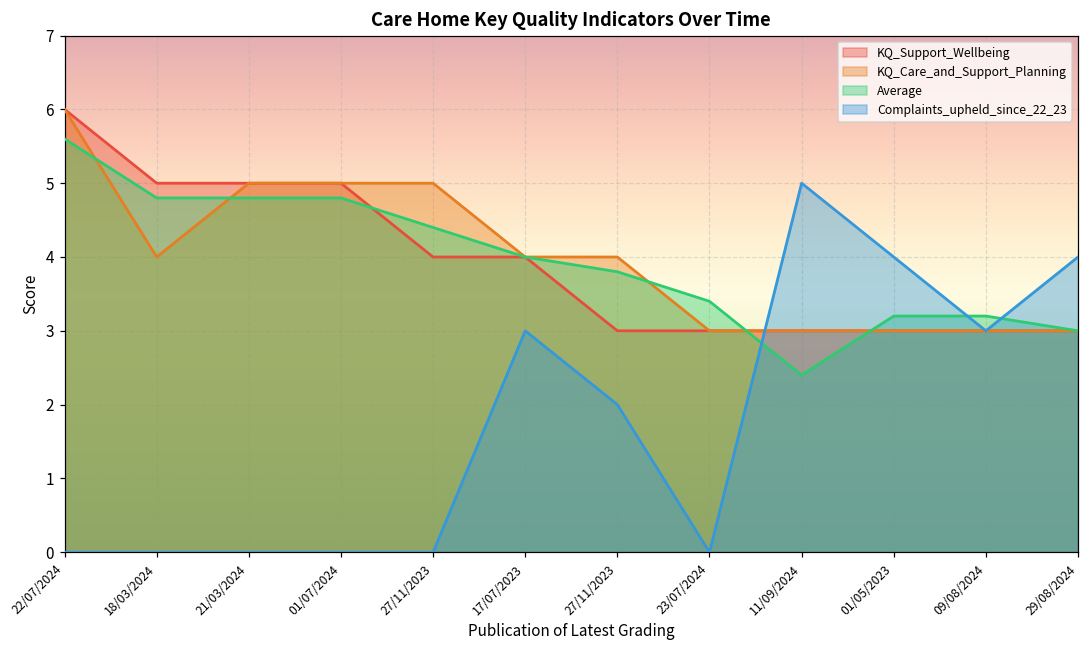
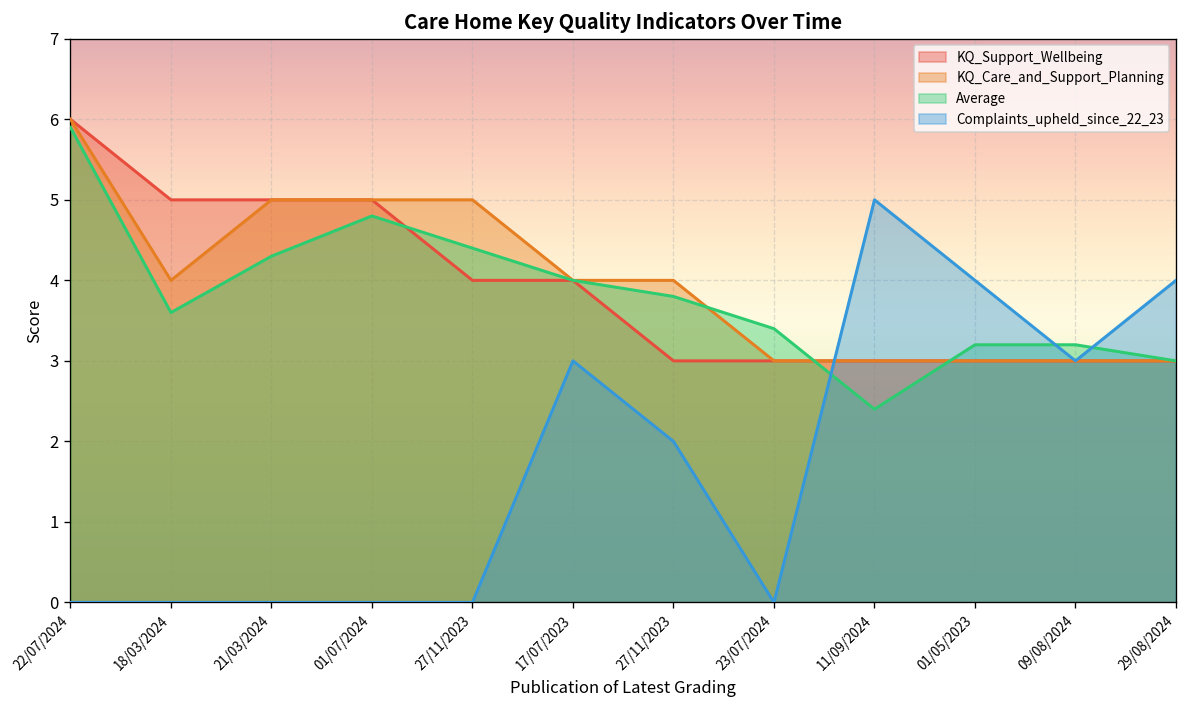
  {
    "Average": {
-     "22/07/2024": 5.6,
-     "18/03/2024": 4.8,
-     "21/03/2024": 4.8,
+     "22/07/2024": 5.9,
+     "18/03/2024": 3.6,
+     "21/03/2024": 4.3,
      "01/07/2024": 4.8,
      "23/07/2024": 3.4,
      "11/09/2024": 2.4,
      "01/05/2023": 3.2,
      "09/08/2024": 3.2
    },
    "Complaints_upheld_since_22_23": {
      "22/07/2024": 0.0,
      "18/03/2024": 0.0,
      "21/03/2024": 0.0,
      "01/07/2024": 0.0,
      "17/07/2023": 3.0,
      "23/07/2024": 0.0,
      "11/09/2024": 5.0,
      "01/05/2023": 4.0,
      "29/08/2024": 4.0
    }
  }
